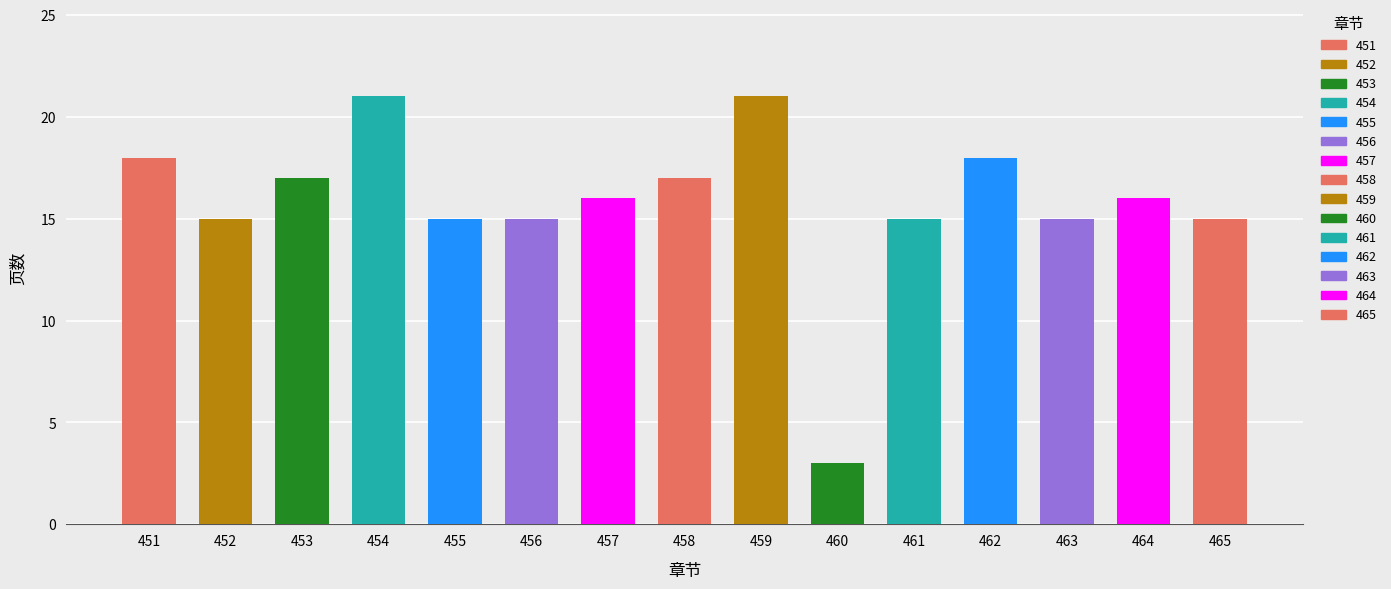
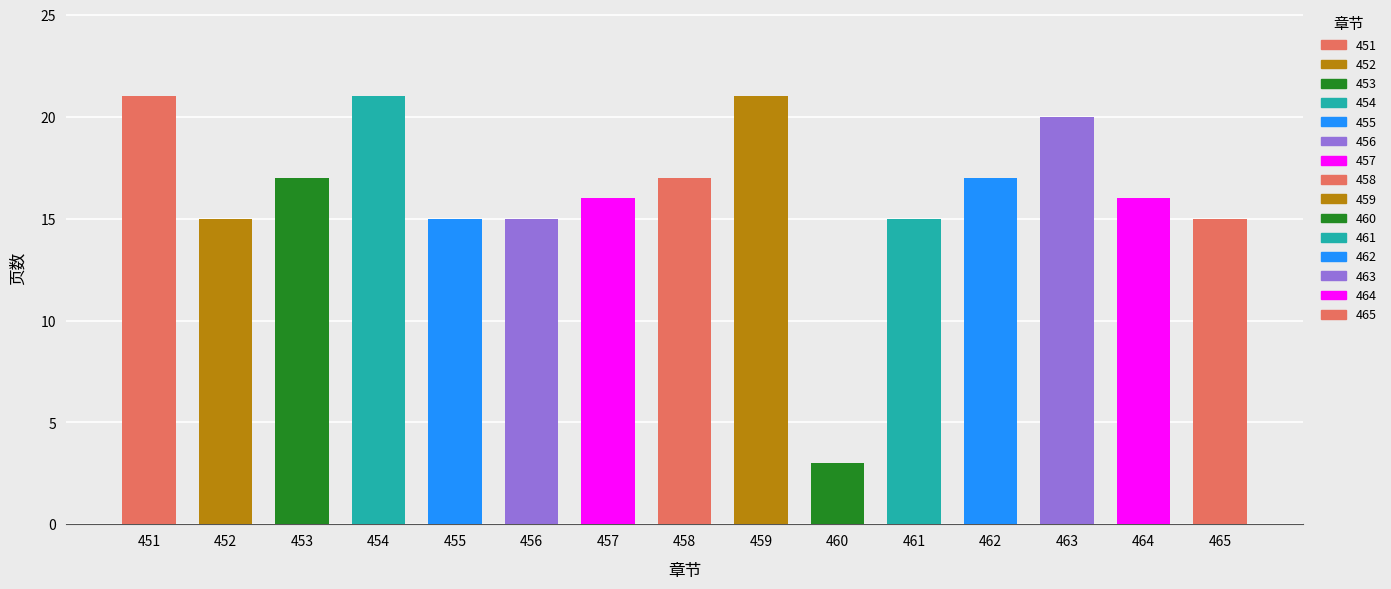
  {
-   "451": 18,
+   "451": 21,
    "452": 15,
    "453": 17,
    "454": 21,
    "455": 15,
    "456": 15,
    "457": 16,
    "458": 17,
    "459": 21,
    "460": 3,
    "461": 15,
-   "462": 18,
-   "463": 15,
+   "462": 17,
+   "463": 20,
    "464": 16,
    "465": 15
  }
